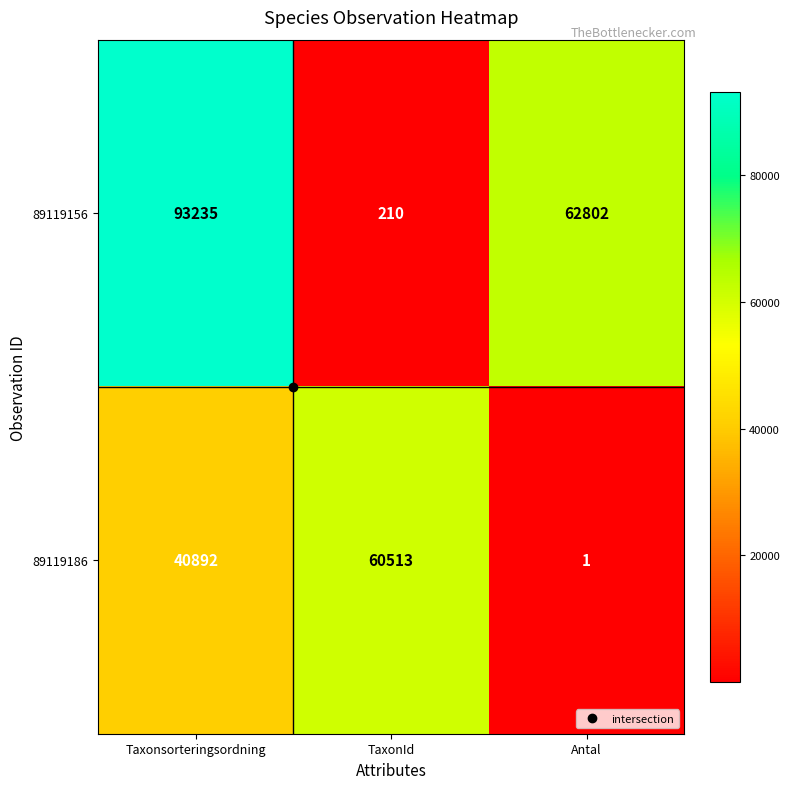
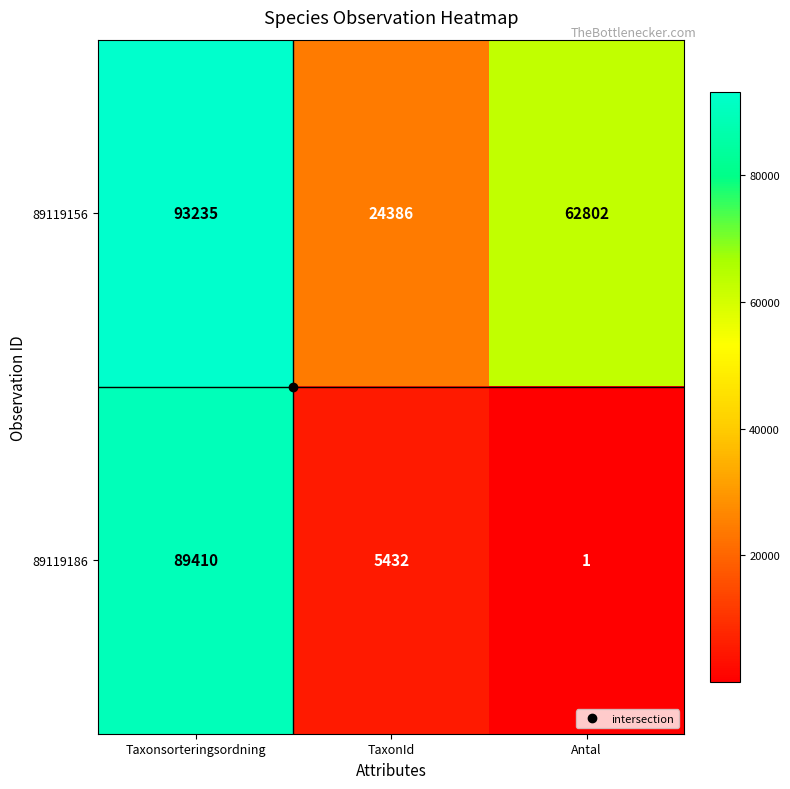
  {
    "89119156": {
      "Taxonsorteringsordning": 93235,
-     "TaxonId": 210,
+     "TaxonId": 24386,
      "Antal": 62802
    },
    "89119186": {
-     "Taxonsorteringsordning": 40892,
-     "TaxonId": 60513,
+     "Taxonsorteringsordning": 89410,
+     "TaxonId": 5432,
      "Antal": 1
    }
  }
